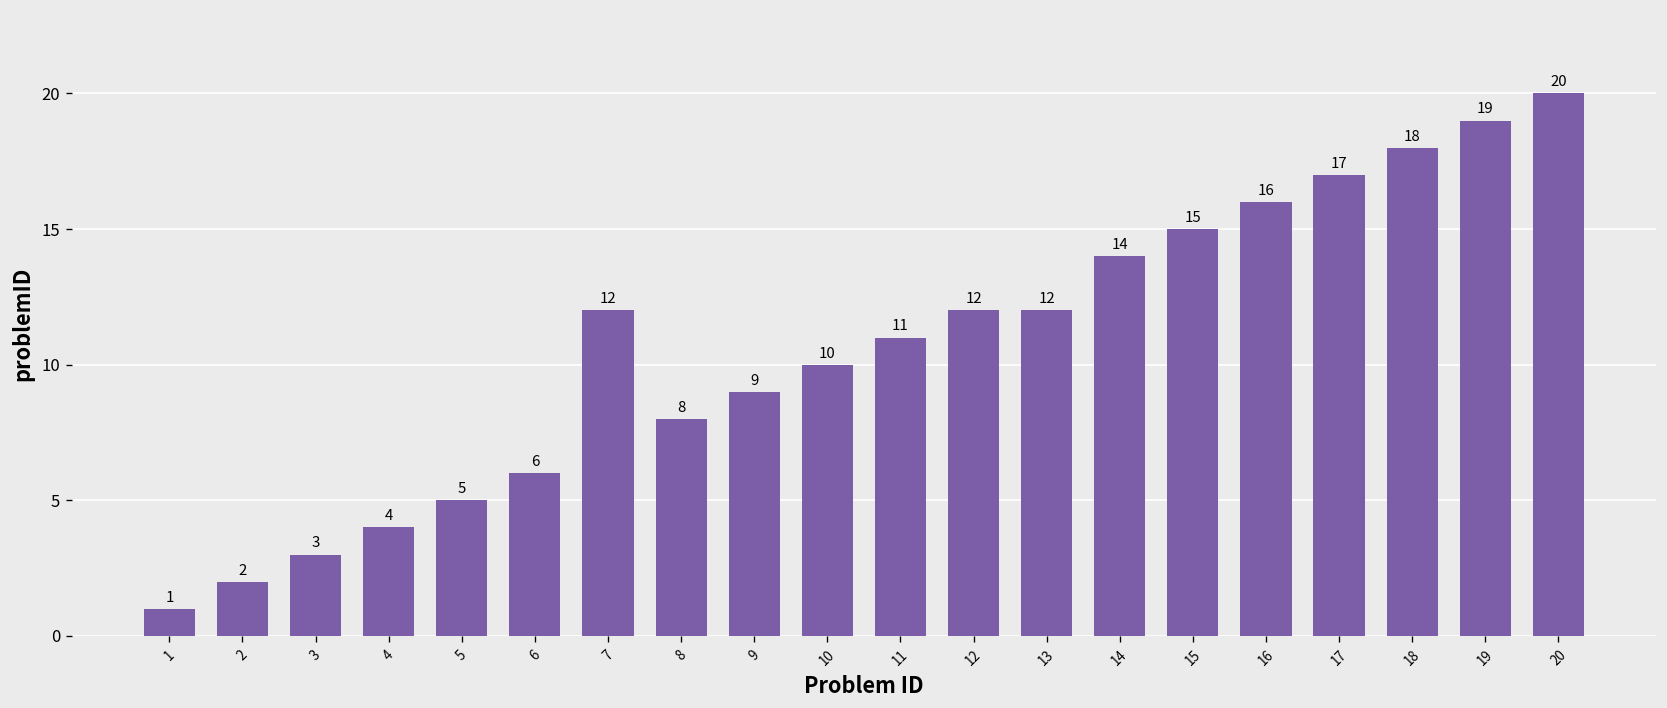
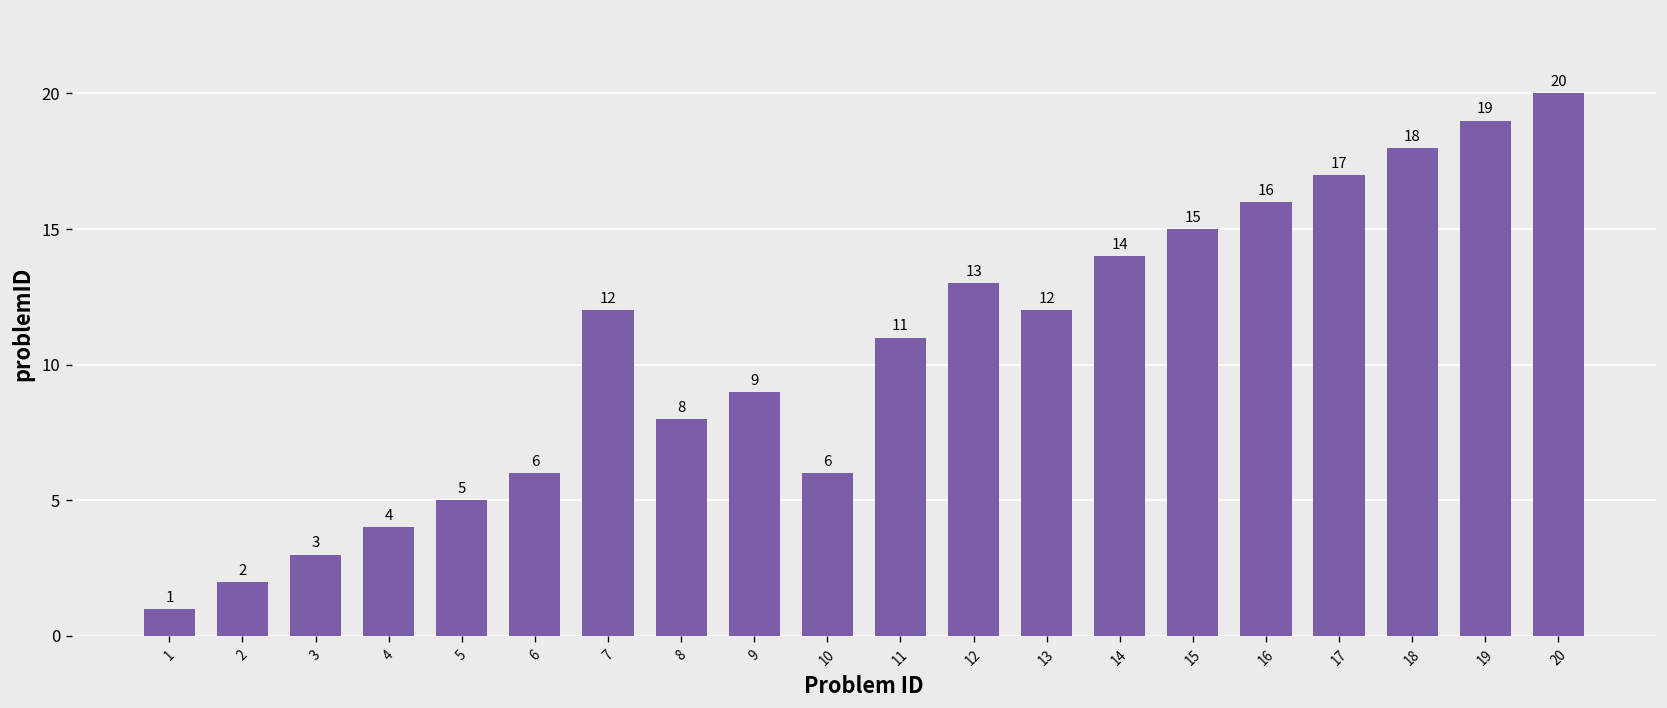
  {
    "1": 1,
    "2": 2,
    "3": 3,
    "4": 4,
    "5": 5,
    "6": 6,
    "7": 12,
    "8": 8,
    "9": 9,
-   "10": 10,
+   "10": 6,
    "11": 11,
-   "12": 12,
+   "12": 13,
    "13": 12,
    "14": 14,
    "15": 15,
    "16": 16,
    "17": 17,
    "18": 18,
    "19": 19,
    "20": 20
  }
